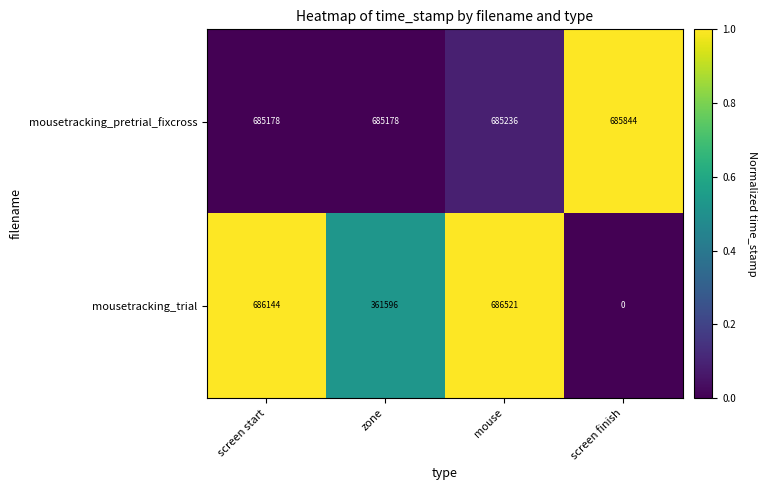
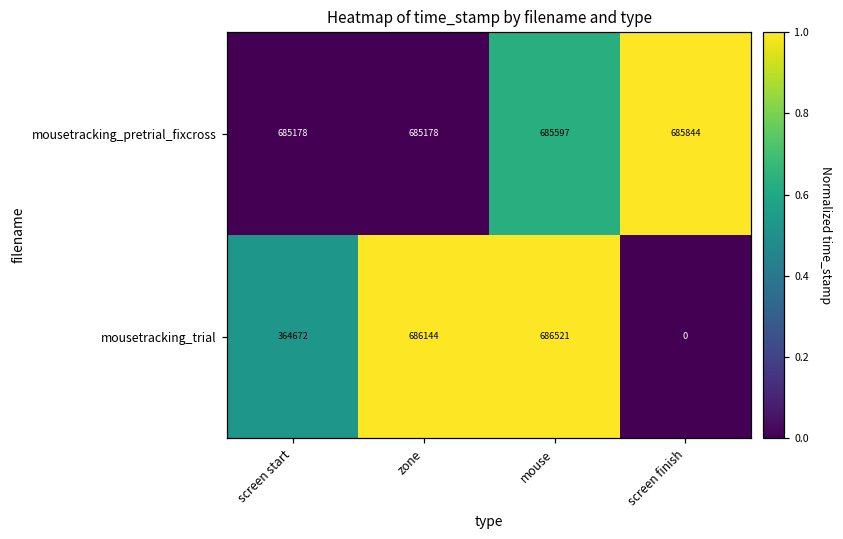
  {
    "mousetracking_pretrial_fixcross": {
      "screen start": 685178,
      "zone": 685178,
-     "mouse": 685236,
+     "mouse": 685597,
      "screen finish": 685844
    },
    "mousetracking_trial": {
-     "screen start": 686144,
-     "zone": 361596,
+     "screen start": 364672,
+     "zone": 686144,
      "mouse": 686521,
      "screen finish": 0
    }
  }
